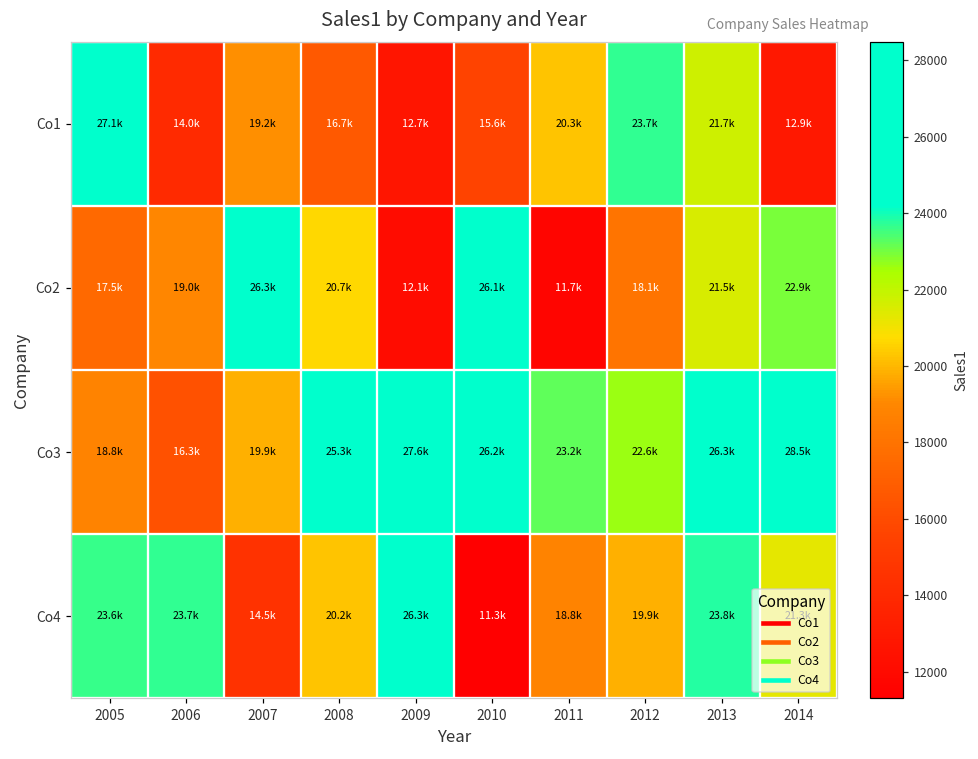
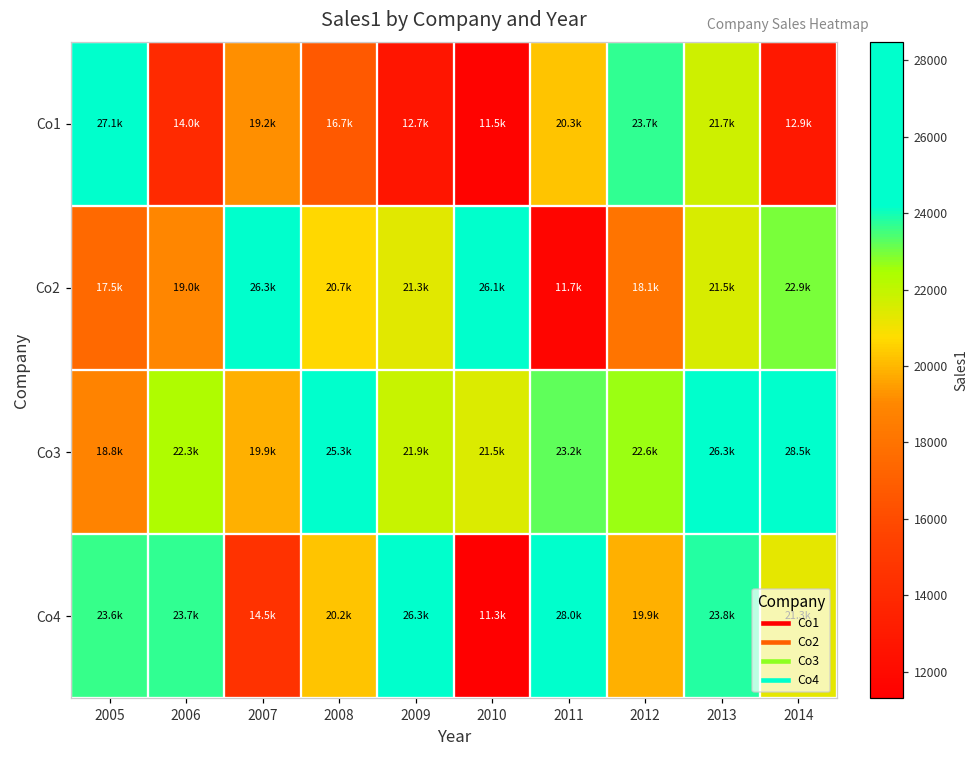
  {
    "Co1": {
      "2005": "27.1k",
      "2006": "14.0k",
      "2007": "19.2k",
      "2008": "16.7k",
      "2009": "12.7k",
-     "2010": "15.6k",
+     "2010": "11.5k",
      "2011": "20.3k",
      "2012": "23.7k",
      "2013": "21.7k",
      "2014": "12.9k"
    },
    "Co2": {
      "2005": "17.5k",
      "2006": "19.0k",
      "2007": "26.3k",
      "2008": "20.7k",
-     "2009": "12.1k",
+     "2009": "21.3k",
      "2010": "26.1k",
      "2011": "11.7k",
      "2012": "18.1k",
      "2013": "21.5k",
      "2014": "22.9k"
    },
    "Co3": {
      "2005": "18.8k",
-     "2006": "16.3k",
+     "2006": "22.3k",
      "2007": "19.9k",
      "2008": "25.3k",
-     "2009": "27.6k",
-     "2010": "26.2k",
+     "2009": "21.9k",
+     "2010": "21.5k",
      "2011": "23.2k",
      "2012": "22.6k",
      "2013": "26.3k",
      "2014": "28.5k"
    },
    "Co4": {
      "2005": "23.6k",
      "2006": "23.7k",
      "2007": "14.5k",
      "2008": "20.2k",
      "2009": "26.3k",
      "2010": "11.3k",
-     "2011": "18.8k",
+     "2011": "28.0k",
      "2012": "19.9k",
      "2013": "23.8k"
    }
  }
